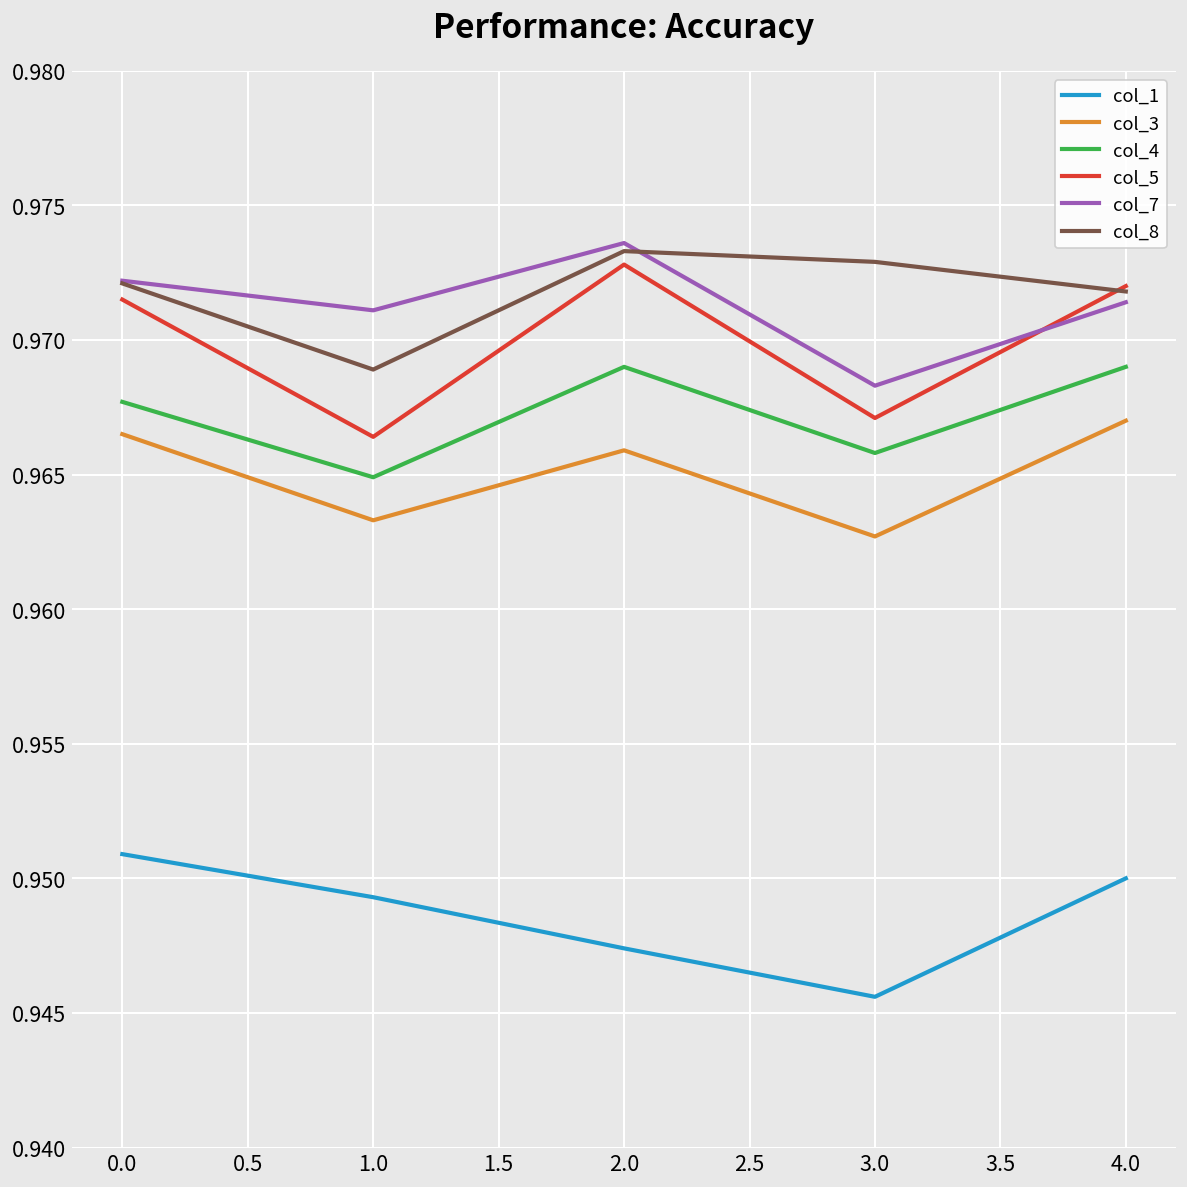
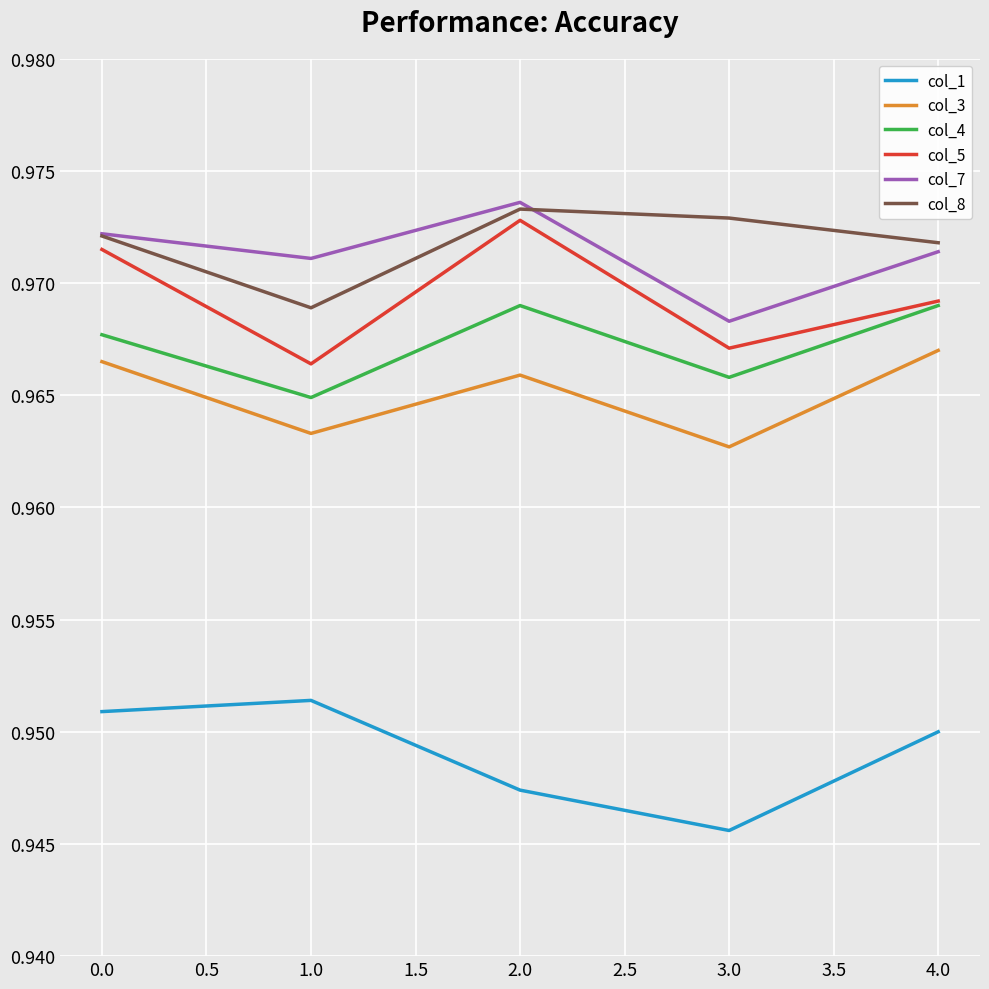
  {
    "col_1": {
      "0.0": 0.9509,
-     "1.0": 0.9493,
+     "1.0": 0.9514,
      "2.0": 0.9474,
      "3.0": 0.9456,
      "4.0": 0.9500
    },
    "col_3": {
      "0.0": 0.9665,
      "1.0": 0.9633,
      "2.0": 0.9659,
      "3.0": 0.9627,
      "4.0": 0.9670
    },
    "col_4": {
      "0.0": 0.9677,
      "1.0": 0.9649,
      "2.0": 0.9690,
      "3.0": 0.9658,
      "4.0": 0.9690
    },
    "col_5": {
      "0.0": 0.9715,
      "1.0": 0.9664,
      "2.0": 0.9728,
      "3.0": 0.9671,
-     "4.0": 0.9720
+     "4.0": 0.9692
    },
    "col_7": {
      "1.0": 0.9711,
      "2.0": 0.9736,
      "3.0": 0.9683,
      "4.0": 0.9714
    },
    "col_8": {
      "1.0": 0.9689,
      "2.0": 0.9733,
      "3.0": 0.9729,
      "4.0": 0.9718
    }
  }
